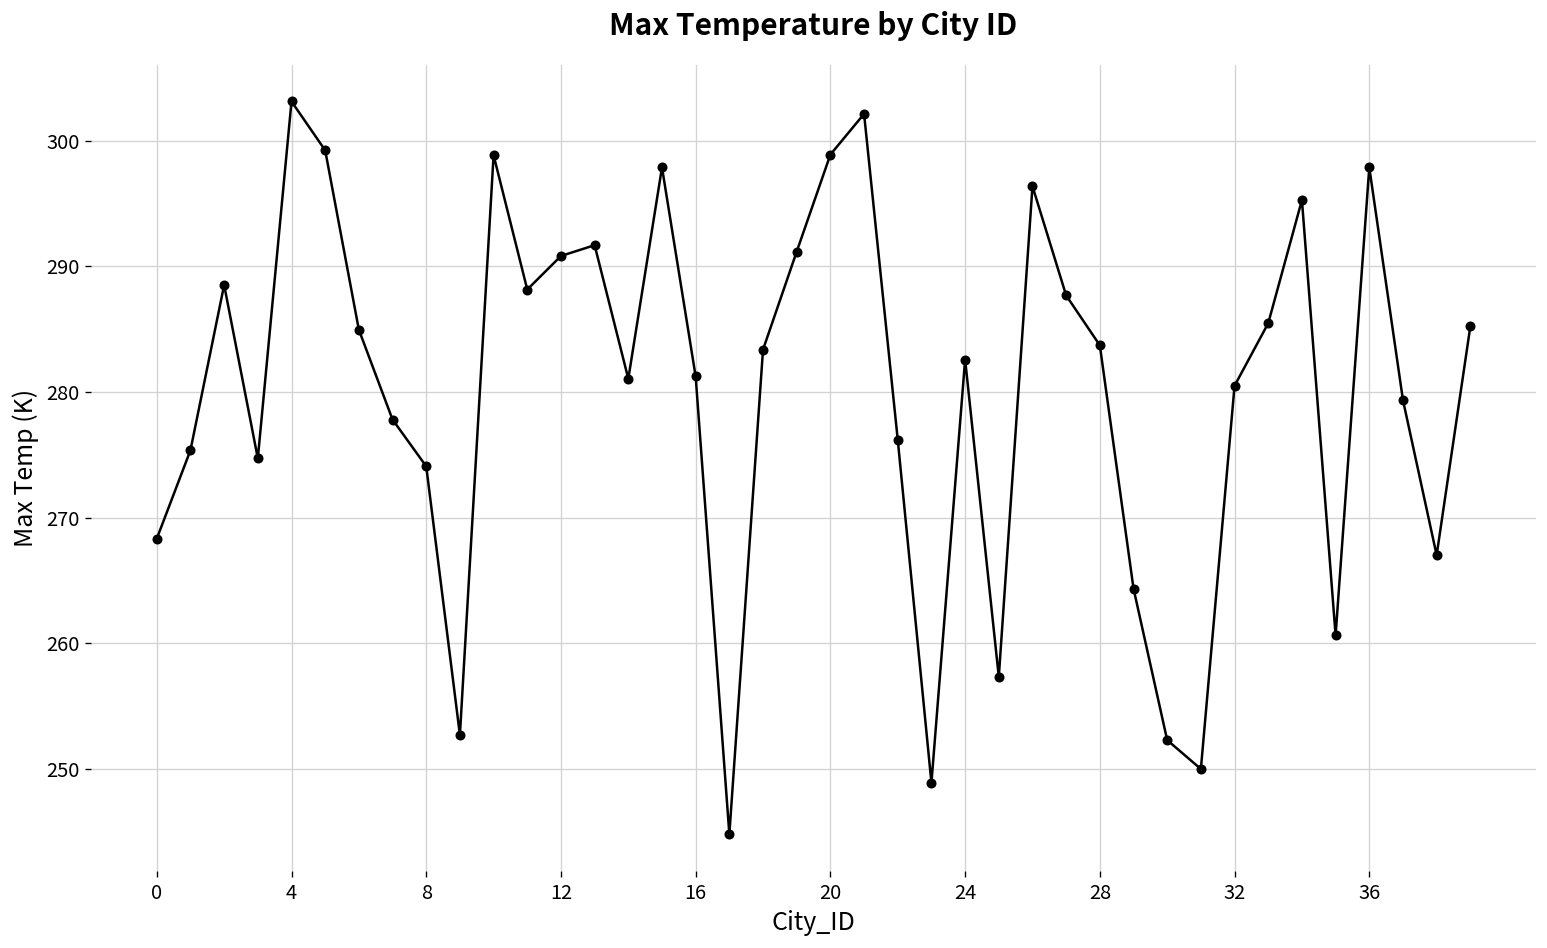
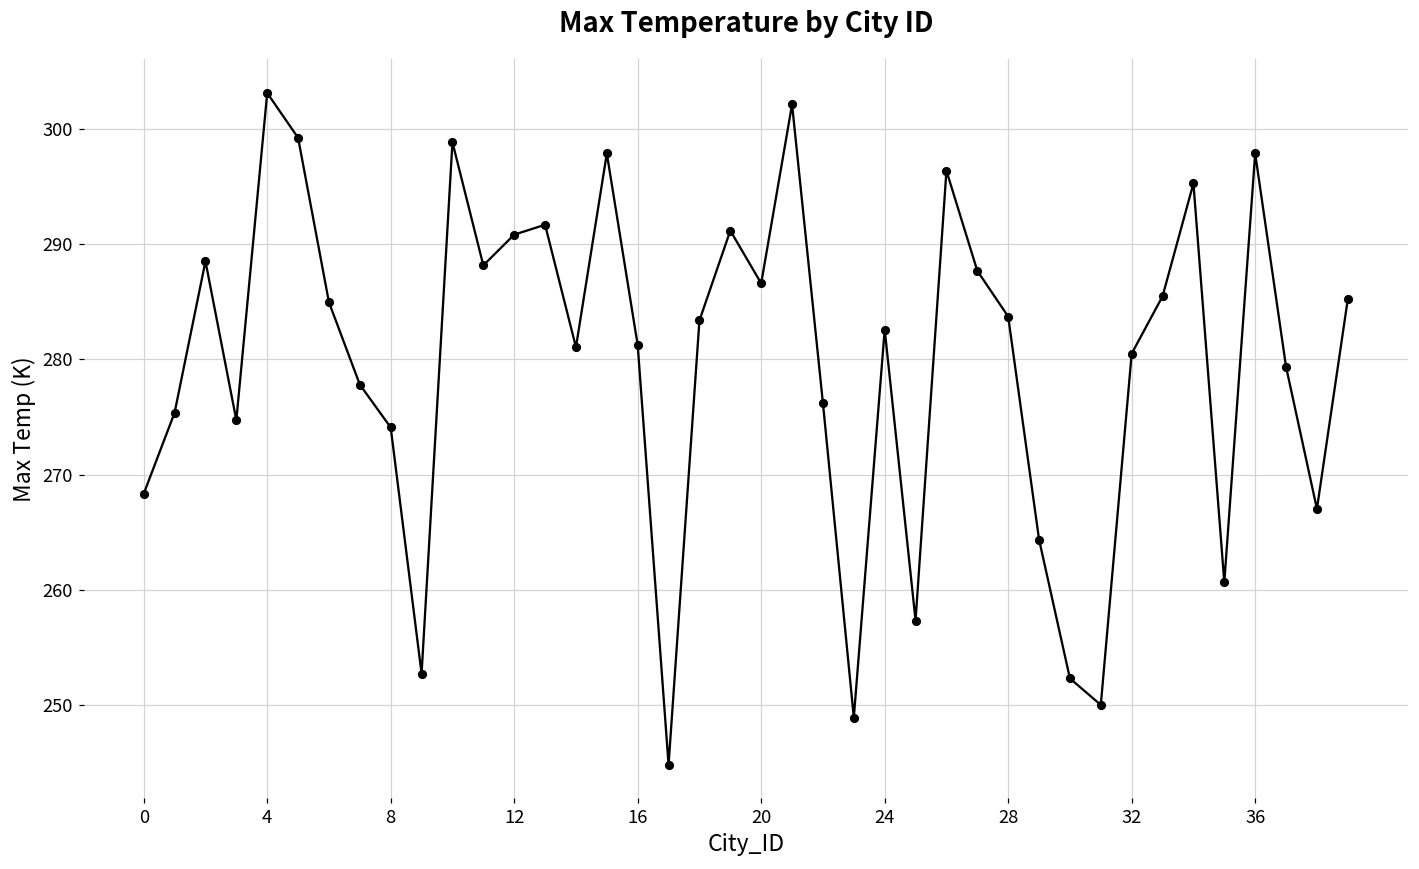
  {
    "0": 268.3,
    "4": 303.1,
    "8": 274.1,
    "12": 290.8,
    "16": 281.2,
-   "20": 298.9,
+   "20": 286.6,
    "24": 282.6,
    "28": 283.7,
    "32": 280.5,
    "36": 297.9
  }
